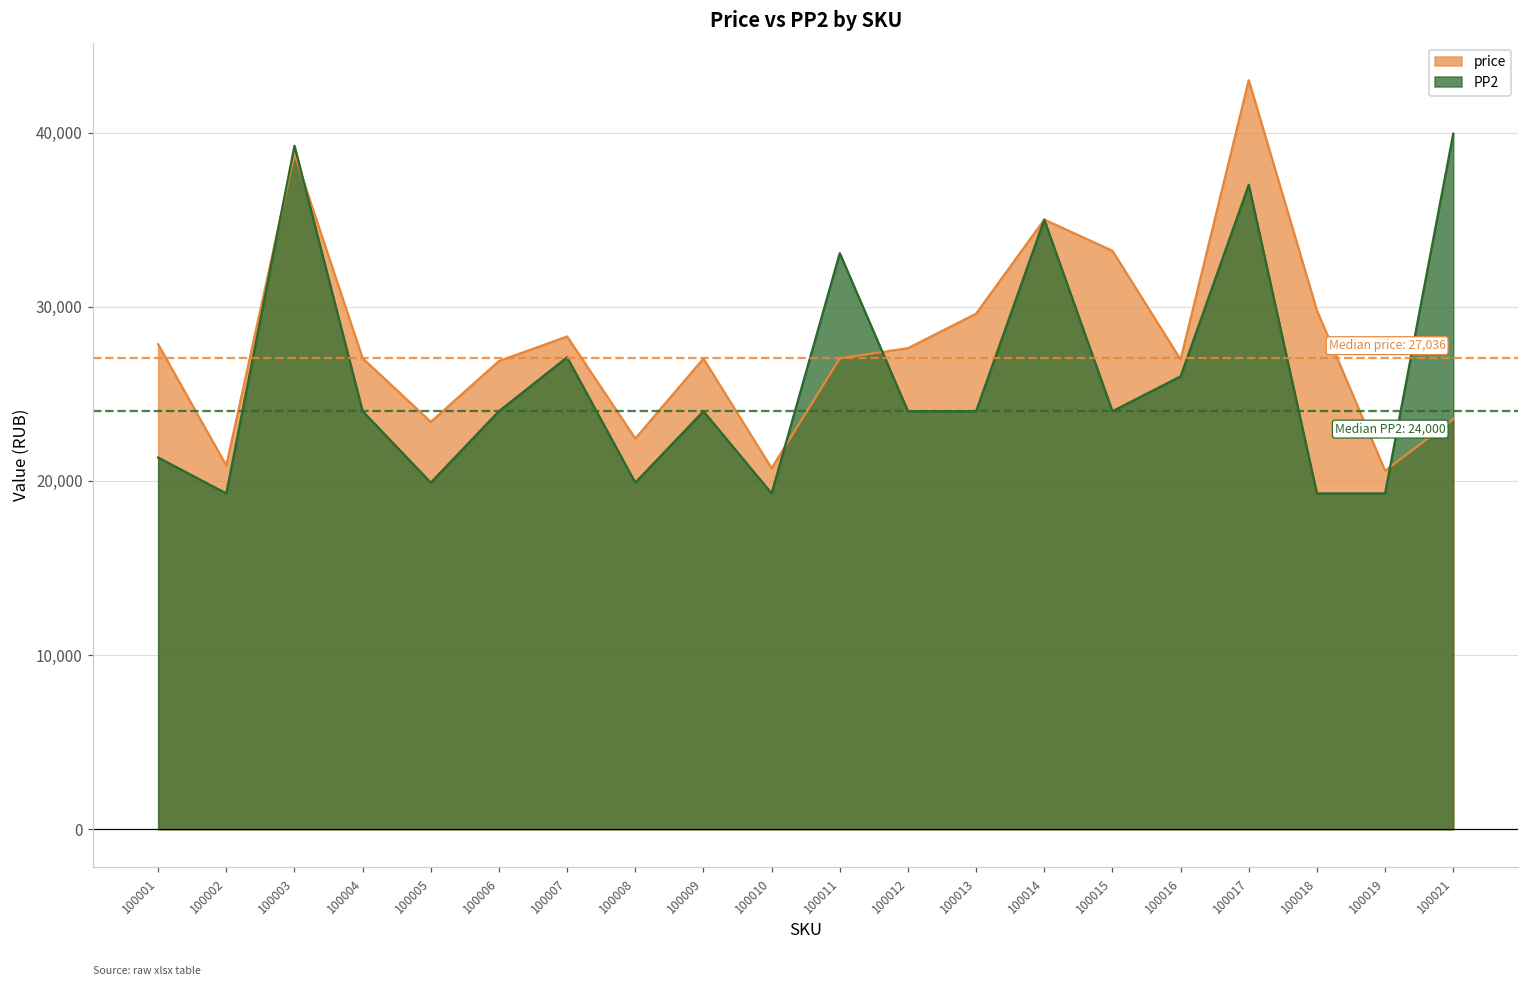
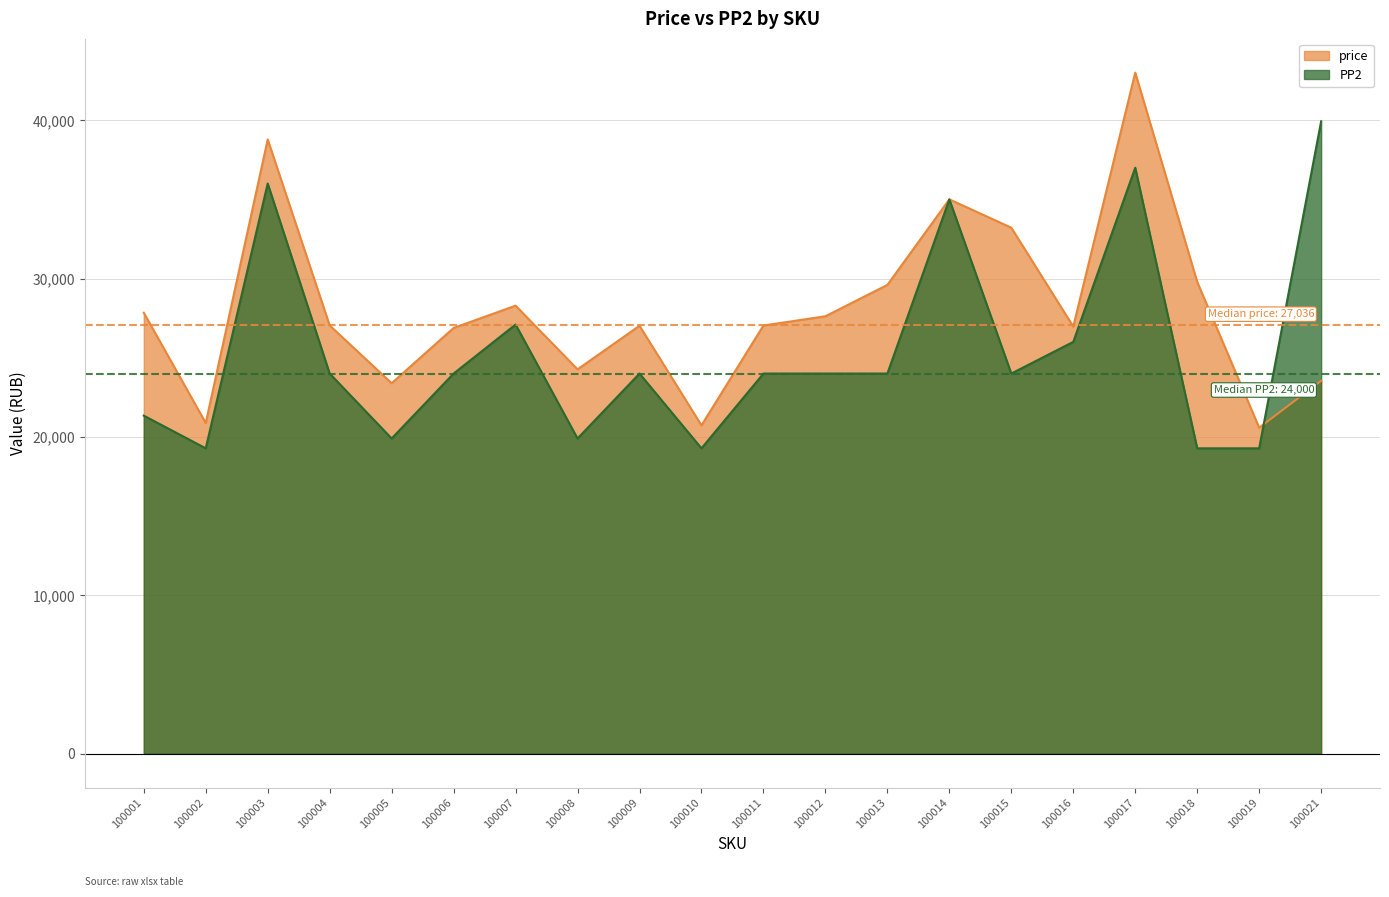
  {
    "price": {
      "100001": "27,800",
      "100002": "20,900",
      "100003": "38,800",
      "100004": "27,000",
      "100005": "23,400",
      "100006": "26,900",
      "100007": "28,300",
-     "100008": "22,400",
+     "100008": "24,300",
      "100009": "27,000",
      "100010": "20,700",
      "100011": "27,000",
      "100012": "27,600",
      "100013": "29,600",
      "100015": "33,200",
      "100016": "27,000",
      "100017": "43,000",
      "100018": "29,800",
      "100019": "20,600"
    },
    "PP2": {
      "100001": "21,300",
      "100002": "19,300",
-     "100003": "39,200",
+     "100003": "36,000",
      "100004": "24,000",
      "100005": "19,900",
      "100006": "24,000",
      "100007": "27,100",
      "100008": "19,900",
      "100009": "24,000",
      "100010": "19,300",
-     "100011": "33,100",
+     "100011": "24,000",
      "100012": "24,000",
      "100013": "24,000",
      "100015": "24,000",
      "100016": "26,000",
      "100017": "37,000",
      "100018": "19,300",
      "100019": "19,300",
      "100021": "39,900"
    }
  }
